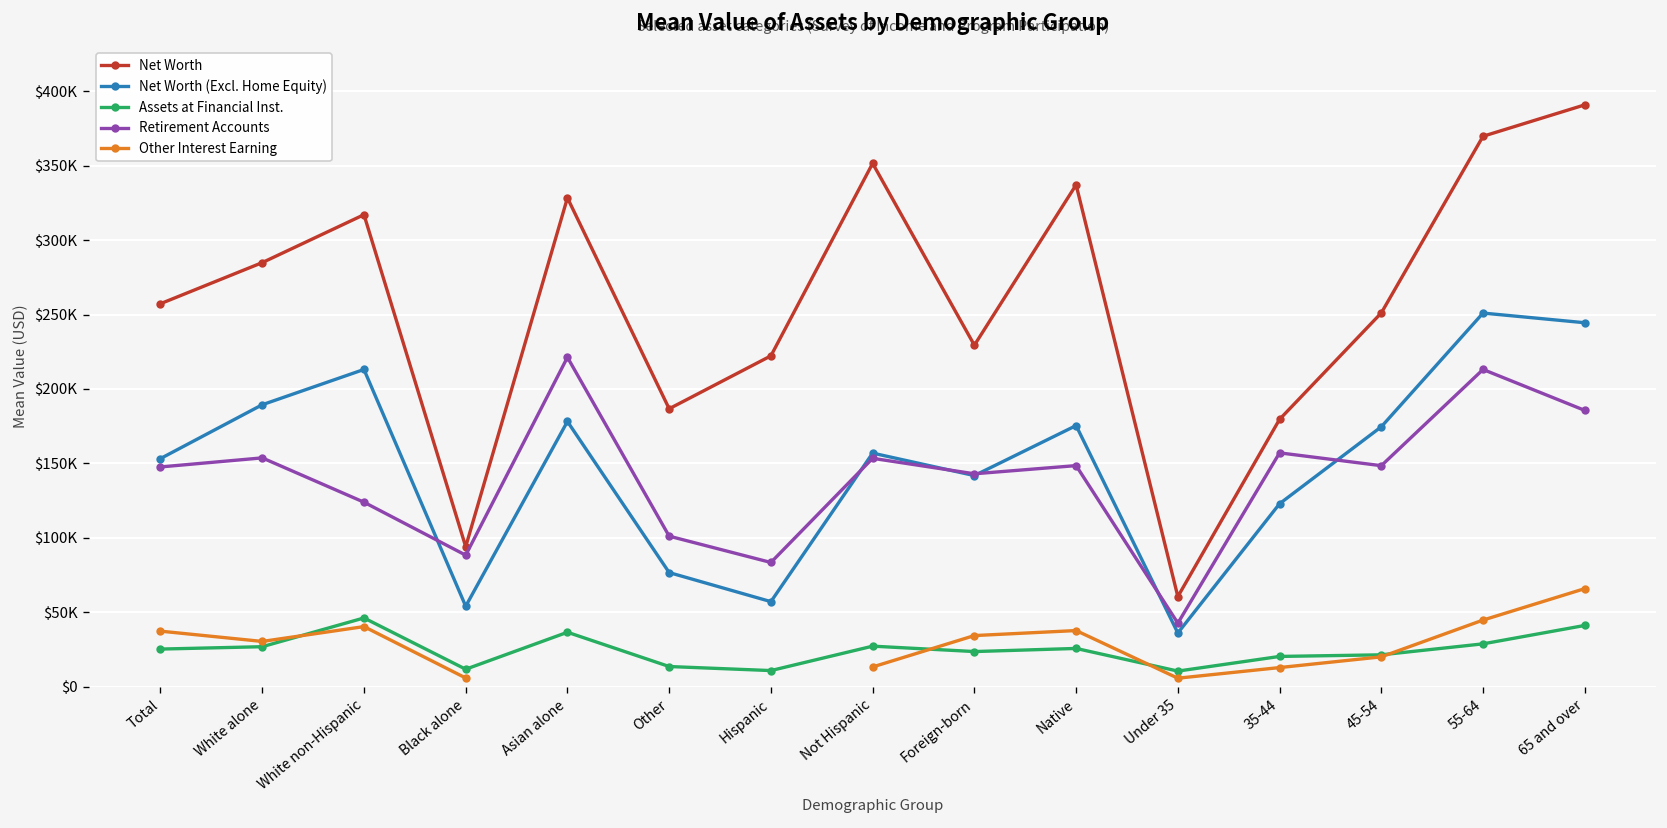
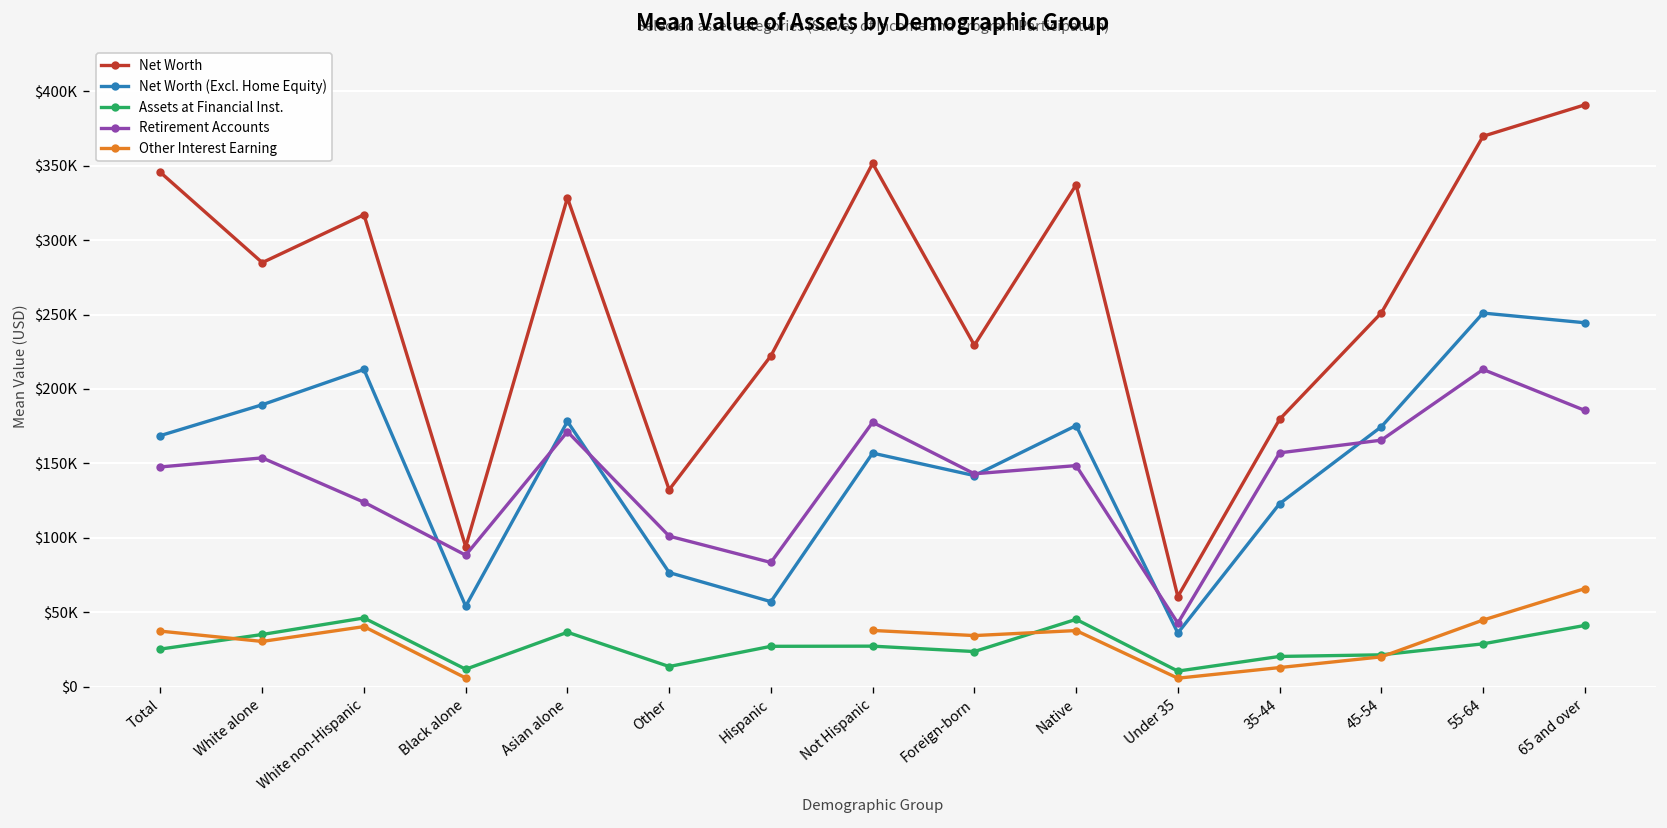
  {
    "Net Worth": {
-     "Total": "$257000",
+     "Total": "$345000",
      "White alone": "$285000",
      "White non-Hispanic": "$317000",
      "Black alone": "$94000",
      "Asian alone": "$328000",
-     "Other": "$187000",
+     "Other": "$132000",
      "Hispanic": "$222000",
      "Not Hispanic": "$352000",
      "Foreign-born": "$229000",
      "Native": "$337000",
      "Under 35": "$61000",
      "35-44": "$180000",
      "45-54": "$251000",
      "55-64": "$370000",
      "65 and over": "$391000"
    },
    "Net Worth (Excl. Home Equity)": {
-     "Total": "$153000",
+     "Total": "$169000",
      "White alone": "$189000",
      "White non-Hispanic": "$213000",
      "Black alone": "$54000",
      "Asian alone": "$178000",
      "Other": "$77000",
      "Hispanic": "$57000",
      "Not Hispanic": "$157000",
      "Native": "$175000",
      "Under 35": "$36000",
      "35-44": "$123000",
      "45-54": "$175000",
      "55-64": "$251000",
      "65 and over": "$245000"
    },
    "Assets at Financial Inst.": {
      "Total": "$25000",
-     "White alone": "$27000",
+     "White alone": "$35000",
      "White non-Hispanic": "$46000",
      "Black alone": "$12000",
      "Asian alone": "$37000",
      "Other": "$14000",
-     "Hispanic": "$11000",
+     "Hispanic": "$27000",
      "Not Hispanic": "$27000",
      "Foreign-born": "$24000",
-     "Native": "$26000",
+     "Native": "$45000",
      "Under 35": "$10000",
      "35-44": "$20000",
      "55-64": "$29000",
      "65 and over": "$41000"
    },
    "Retirement Accounts": {
      "Total": "$148000",
      "White alone": "$154000",
      "White non-Hispanic": "$124000",
      "Black alone": "$88000",
-     "Asian alone": "$221000",
+     "Asian alone": "$171000",
      "Other": "$101000",
      "Hispanic": "$83000",
-     "Not Hispanic": "$153000",
+     "Not Hispanic": "$178000",
      "Native": "$149000",
      "Under 35": "$43000",
      "35-44": "$157000",
-     "45-54": "$148000",
+     "45-54": "$166000",
      "55-64": "$213000",
      "65 and over": "$186000"
    },
    "Other Interest Earning": {
      "Total": "$37000",
      "White alone": "$30000",
      "White non-Hispanic": "$40000",
      "Black alone": "$6000",
-     "Not Hispanic": "$13000",
+     "Not Hispanic": "$38000",
      "Foreign-born": "$34000",
      "Native": "$38000",
      "Under 35": "$6000",
      "35-44": "$13000",
      "55-64": "$45000",
      "65 and over": "$66000"
    }
  }
